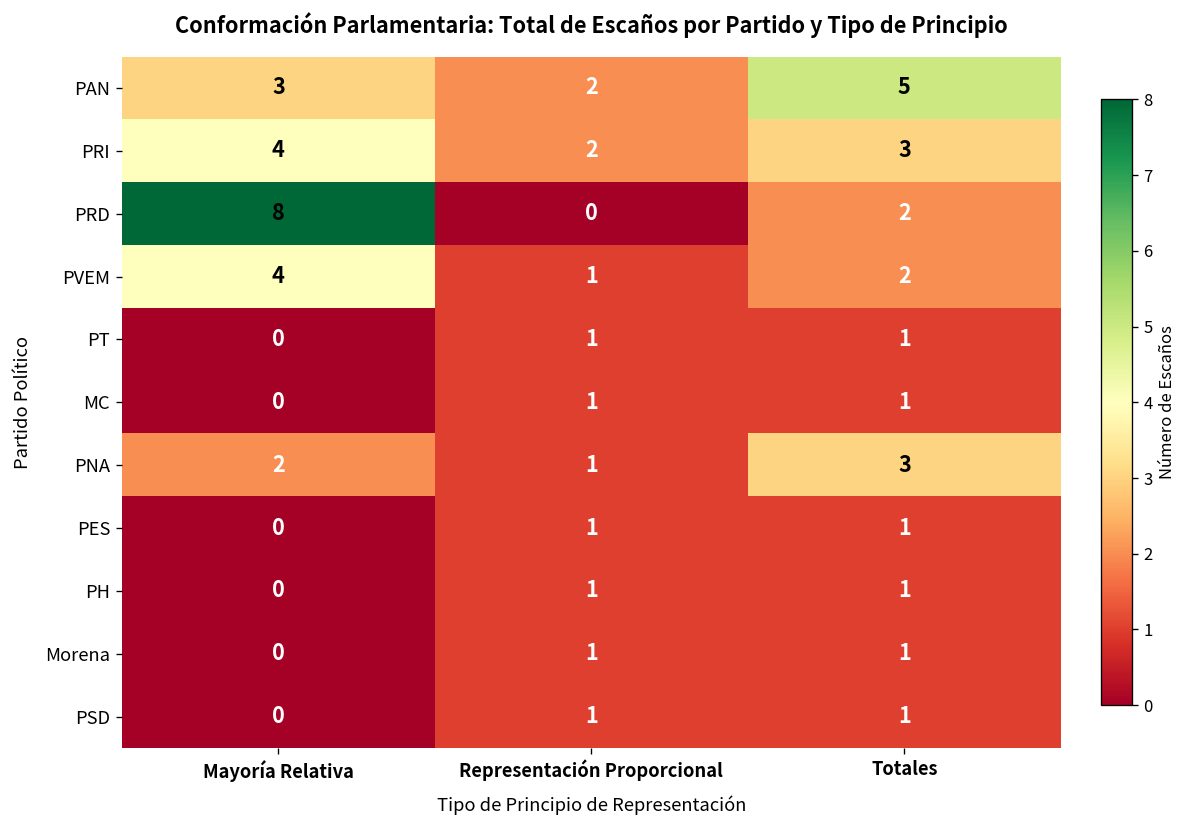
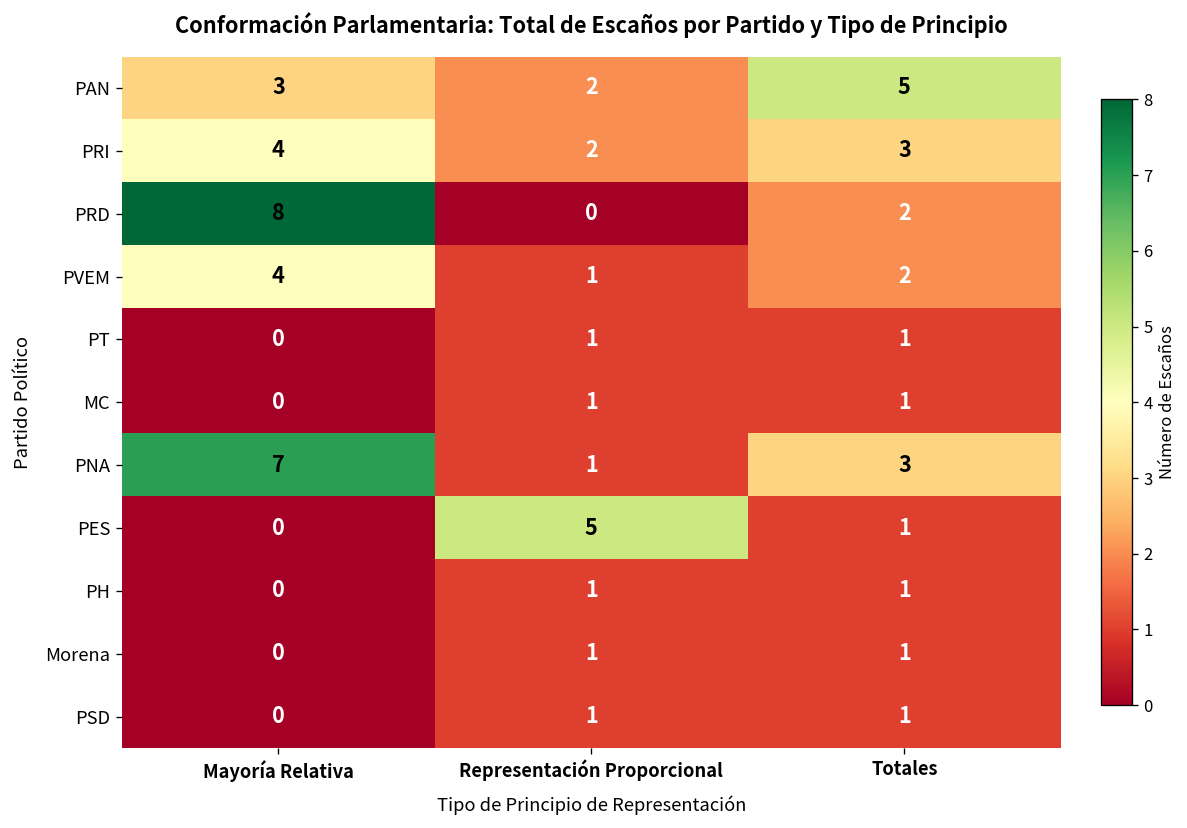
  {
    "PAN": {
      "Mayoría Relativa": 3,
      "Representación Proporcional": 2,
      "Totales": 5
    },
    "PRI": {
      "Mayoría Relativa": 4,
      "Representación Proporcional": 2,
      "Totales": 3
    },
    "PRD": {
      "Mayoría Relativa": 8,
      "Representación Proporcional": 0,
      "Totales": 2
    },
    "PVEM": {
      "Mayoría Relativa": 4,
      "Representación Proporcional": 1,
      "Totales": 2
    },
    "PT": {
      "Mayoría Relativa": 0,
      "Representación Proporcional": 1,
      "Totales": 1
    },
    "MC": {
      "Mayoría Relativa": 0,
      "Representación Proporcional": 1,
      "Totales": 1
    },
    "PNA": {
-     "Mayoría Relativa": 2,
+     "Mayoría Relativa": 7,
      "Representación Proporcional": 1,
      "Totales": 3
    },
    "PES": {
      "Mayoría Relativa": 0,
-     "Representación Proporcional": 1,
+     "Representación Proporcional": 5,
      "Totales": 1
    },
    "PH": {
      "Mayoría Relativa": 0,
      "Representación Proporcional": 1,
      "Totales": 1
    },
    "Morena": {
      "Mayoría Relativa": 0,
      "Representación Proporcional": 1,
      "Totales": 1
    },
    "PSD": {
      "Mayoría Relativa": 0,
      "Representación Proporcional": 1,
      "Totales": 1
    }
  }
